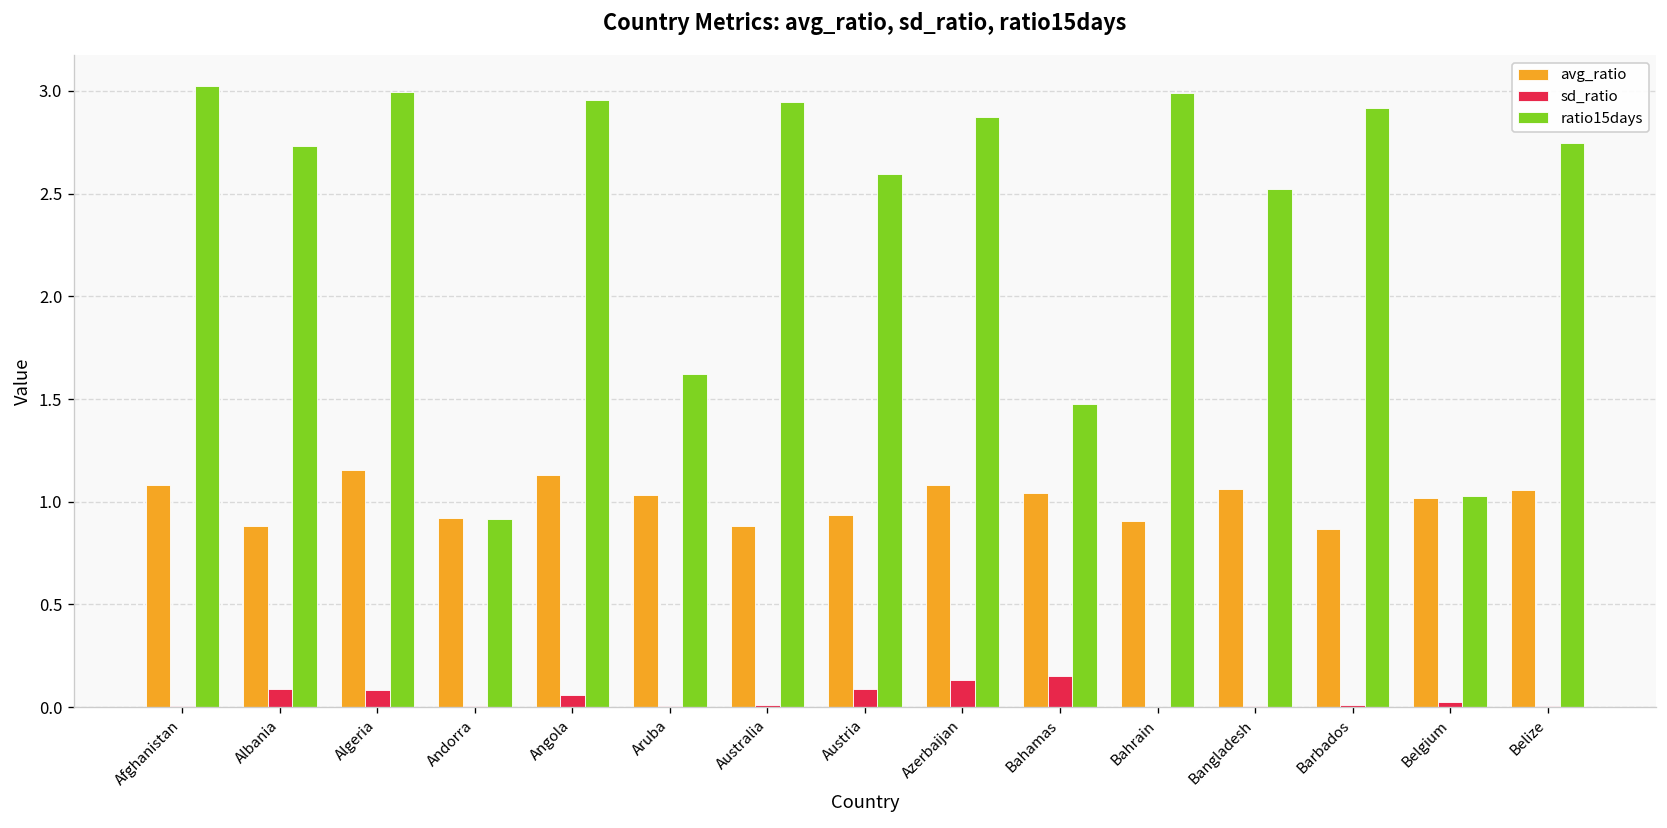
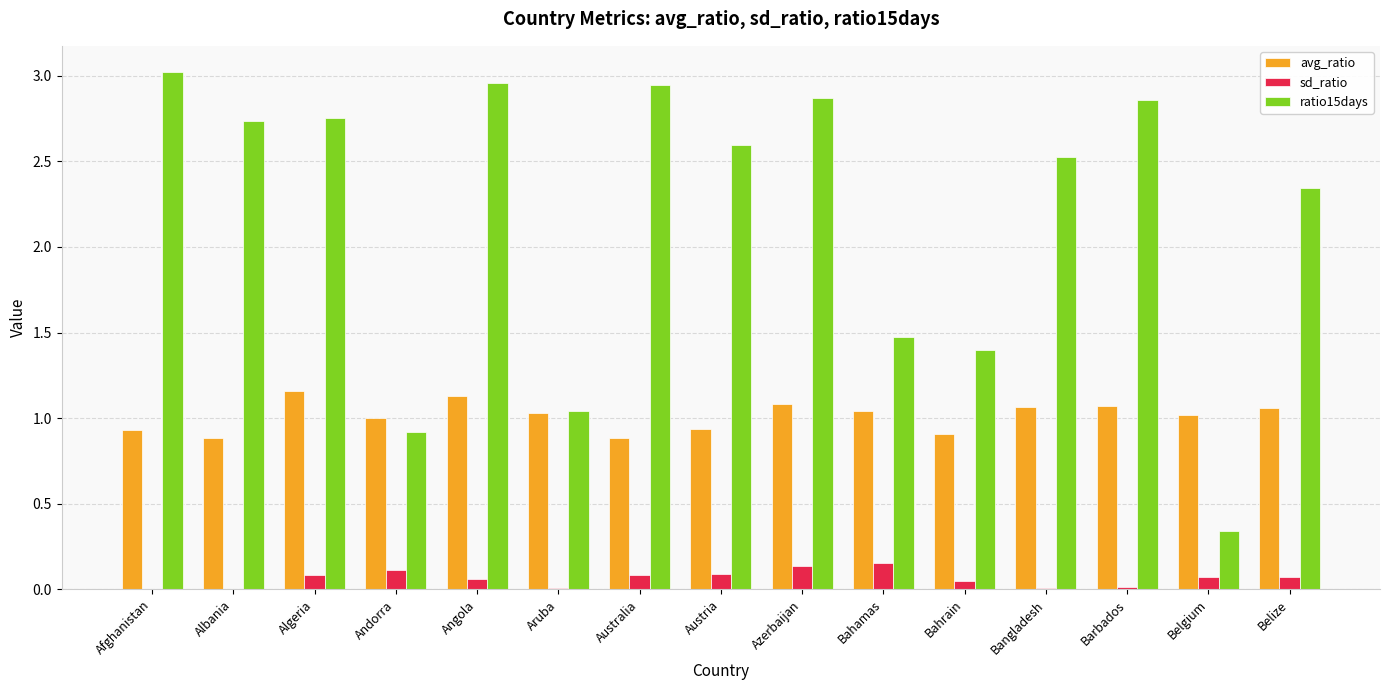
  {
    "avg_ratio": {
-     "Afghanistan": 1.08,
+     "Afghanistan": 0.93,
      "Albania": 0.88,
      "Algeria": 1.16,
-     "Andorra": 0.92,
+     "Andorra": 1.00,
      "Angola": 1.13,
      "Aruba": 1.03,
      "Australia": 0.88,
      "Austria": 0.93,
      "Azerbaijan": 1.08,
      "Bahamas": 1.04,
      "Bahrain": 0.91,
      "Bangladesh": 1.06,
-     "Barbados": 0.87,
+     "Barbados": 1.07,
      "Belgium": 1.02,
      "Belize": 1.06
    },
    "sd_ratio": {
-     "Albania": 0.09,
+     "Albania": 0.00,
      "Algeria": 0.08,
-     "Andorra": 0.01,
+     "Andorra": 0.11,
      "Angola": 0.06,
-     "Australia": 0.01,
+     "Australia": 0.08,
      "Austria": 0.09,
      "Azerbaijan": 0.13,
      "Bahamas": 0.15,
-     "Bahrain": 0.00,
-     "Belgium": 0.02,
-     "Belize": 0.00
+     "Bahrain": 0.05,
+     "Belgium": 0.07,
+     "Belize": 0.07
    },
    "ratio15days": {
      "Afghanistan": 3.02,
      "Albania": 2.73,
-     "Algeria": 3.00,
+     "Algeria": 2.76,
      "Andorra": 0.92,
      "Angola": 2.96,
-     "Aruba": 1.62,
+     "Aruba": 1.04,
      "Australia": 2.95,
      "Austria": 2.60,
      "Azerbaijan": 2.87,
      "Bahamas": 1.47,
-     "Bahrain": 2.99,
+     "Bahrain": 1.40,
      "Bangladesh": 2.52,
-     "Barbados": 2.92,
-     "Belgium": 1.03,
-     "Belize": 2.75
+     "Barbados": 2.86,
+     "Belgium": 0.34,
+     "Belize": 2.34
    }
  }
